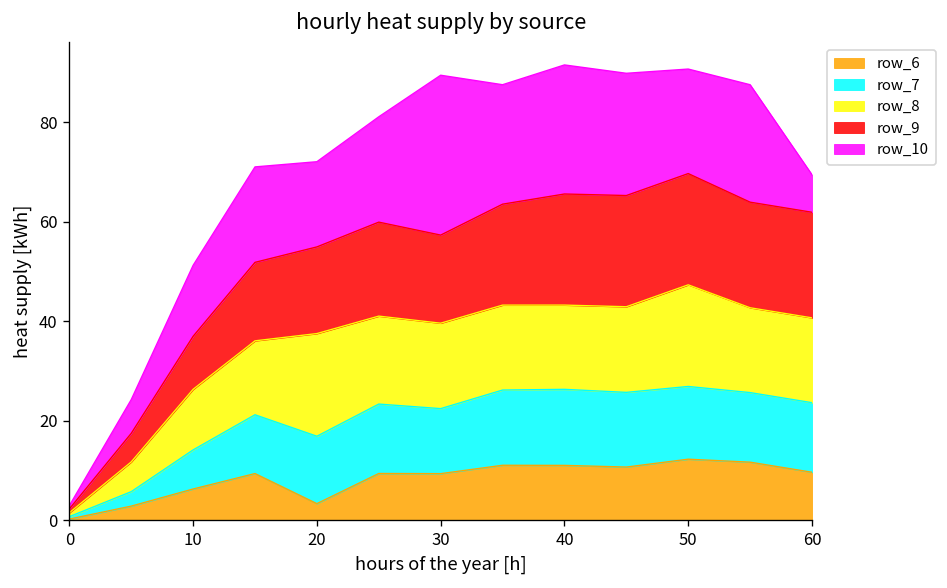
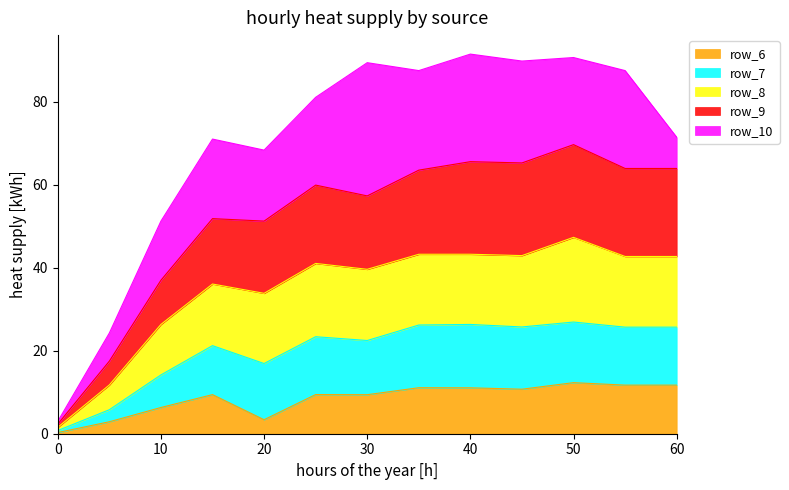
  {
    "row_6": {
      "10": 6,
      "20": 3,
      "30": 9,
      "40": 11,
      "50": 12,
-     "60": 10
+     "60": 12
    },
    "row_7": {
      "10": 8,
      "20": 14,
      "30": 13,
      "40": 15,
      "50": 15,
      "60": 14
    },
    "row_8": {
      "0": 1,
      "10": 12,
-     "20": 21,
+     "20": 17,
      "30": 17,
      "40": 17,
      "50": 20,
      "60": 17
    },
    "row_9": {
      "0": 1,
      "10": 11,
      "20": 17,
      "30": 18,
      "40": 22,
      "50": 22,
      "60": 21
    },
    "row_10": {
      "0": 1,
      "10": 14,
      "20": 17,
      "30": 32,
      "40": 26,
      "50": 21,
      "60": 8
    }
  }
